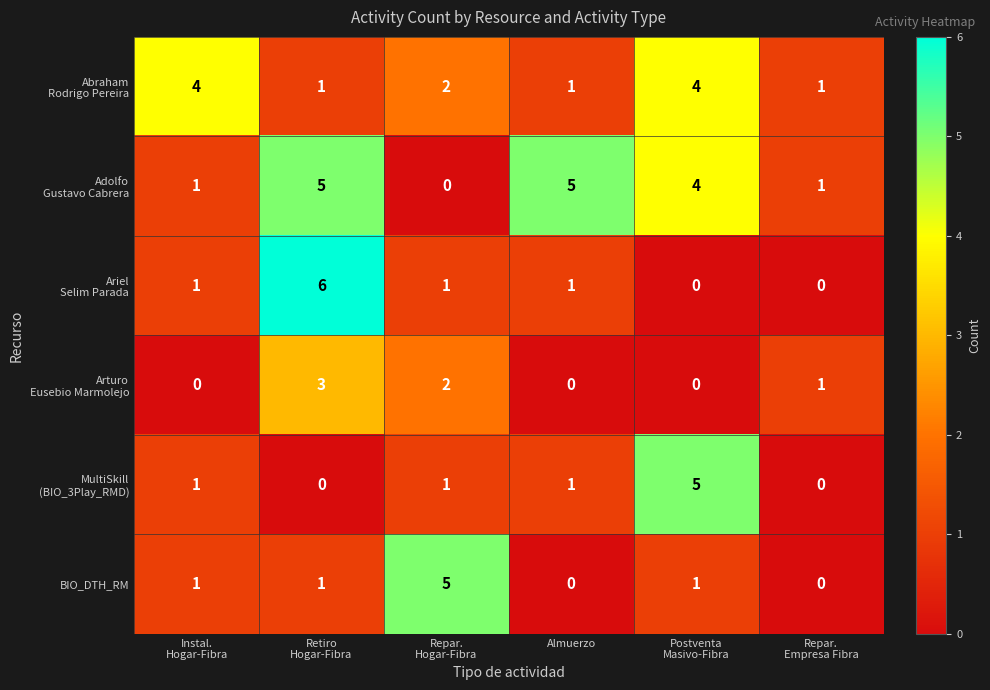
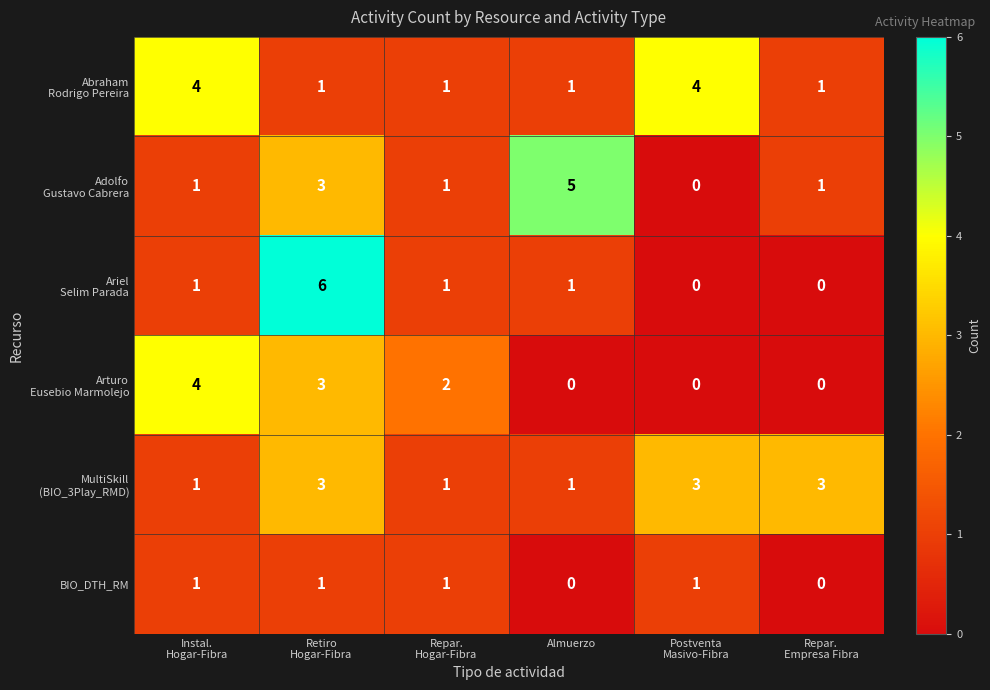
  {
    "Abraham Rodrigo Pereira": {
      "Instal. Hogar-Fibra": 4,
      "Retiro Hogar-Fibra": 1,
-     "Repar. Hogar-Fibra": 2,
+     "Repar. Hogar-Fibra": 1,
      "Almuerzo": 1,
      "Postventa Masivo-Fibra": 4,
      "Repar. Empresa Fibra": 1
    },
    "Adolfo Gustavo Cabrera": {
      "Instal. Hogar-Fibra": 1,
-     "Retiro Hogar-Fibra": 5,
-     "Repar. Hogar-Fibra": 0,
+     "Retiro Hogar-Fibra": 3,
+     "Repar. Hogar-Fibra": 1,
      "Almuerzo": 5,
-     "Postventa Masivo-Fibra": 4,
+     "Postventa Masivo-Fibra": 0,
      "Repar. Empresa Fibra": 1
    },
    "Ariel Selim Parada": {
      "Instal. Hogar-Fibra": 1,
      "Retiro Hogar-Fibra": 6,
      "Repar. Hogar-Fibra": 1,
      "Almuerzo": 1,
      "Postventa Masivo-Fibra": 0,
      "Repar. Empresa Fibra": 0
    },
    "Arturo Eusebio Marmolejo": {
-     "Instal. Hogar-Fibra": 0,
+     "Instal. Hogar-Fibra": 4,
      "Retiro Hogar-Fibra": 3,
      "Repar. Hogar-Fibra": 2,
      "Almuerzo": 0,
      "Postventa Masivo-Fibra": 0,
-     "Repar. Empresa Fibra": 1
+     "Repar. Empresa Fibra": 0
    },
    "MultiSkill (BIO_3Play_RMD)": {
      "Instal. Hogar-Fibra": 1,
-     "Retiro Hogar-Fibra": 0,
+     "Retiro Hogar-Fibra": 3,
      "Repar. Hogar-Fibra": 1,
      "Almuerzo": 1,
-     "Postventa Masivo-Fibra": 5,
-     "Repar. Empresa Fibra": 0
+     "Postventa Masivo-Fibra": 3,
+     "Repar. Empresa Fibra": 3
    },
    "BIO_DTH_RM": {
      "Instal. Hogar-Fibra": 1,
      "Retiro Hogar-Fibra": 1,
-     "Repar. Hogar-Fibra": 5,
+     "Repar. Hogar-Fibra": 1,
      "Almuerzo": 0,
      "Postventa Masivo-Fibra": 1,
      "Repar. Empresa Fibra": 0
    }
  }
